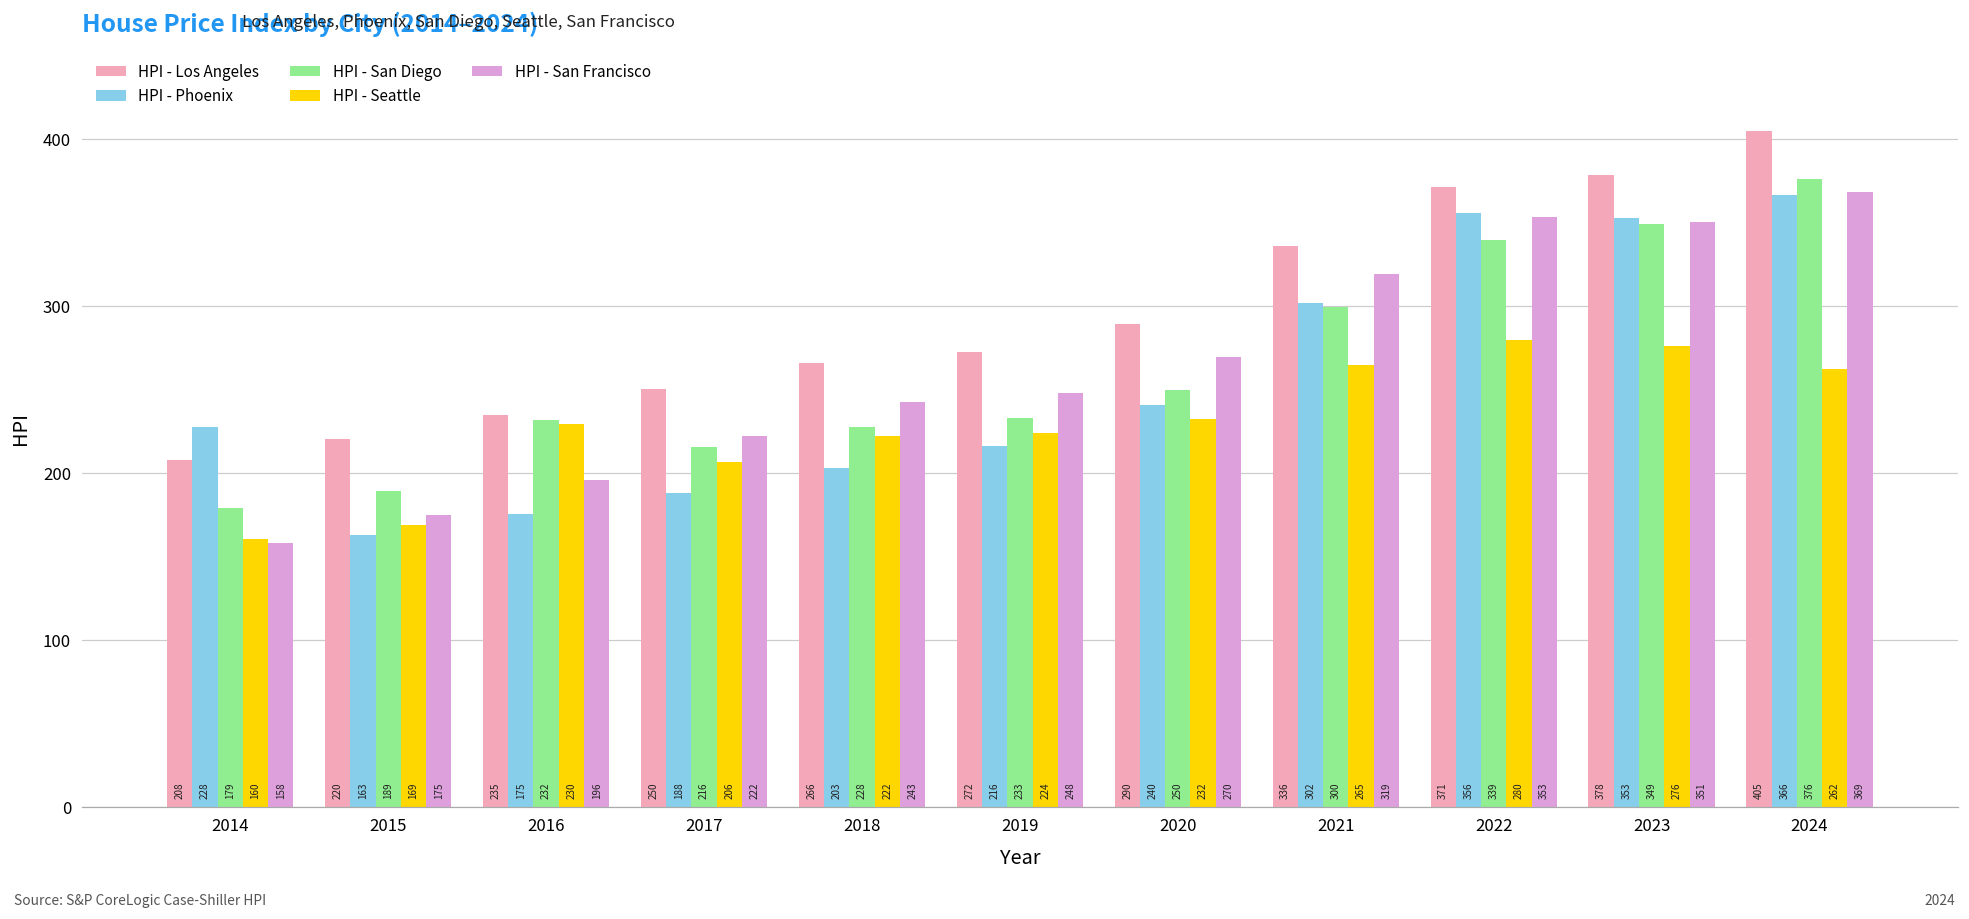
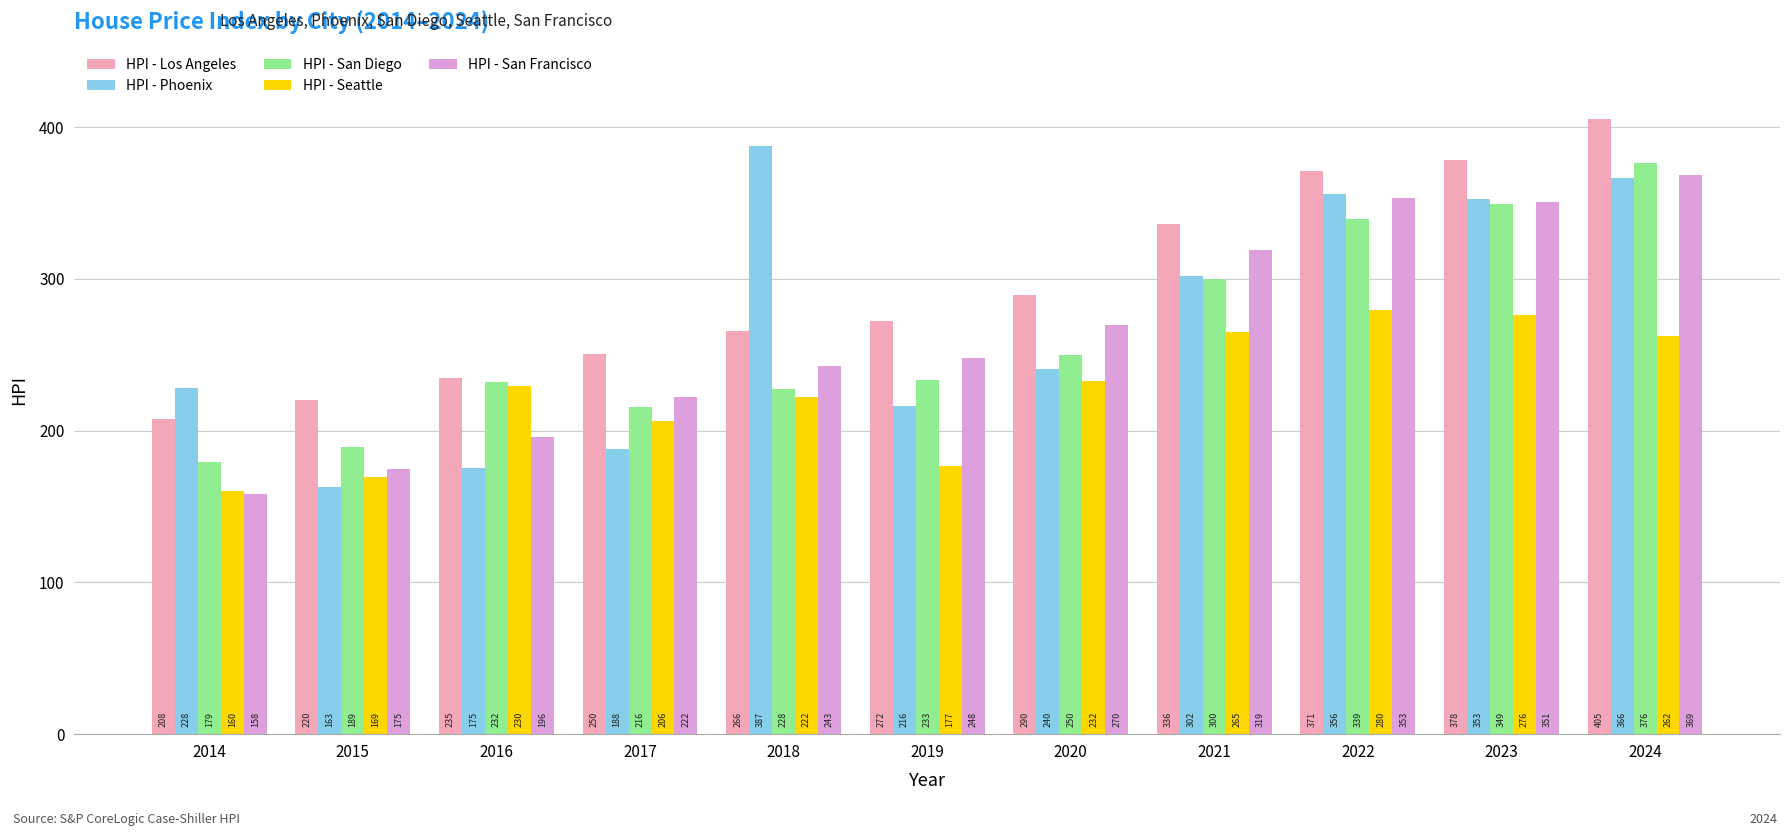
  {
    "HPI - Phoenix": {
      "2014": 228,
      "2015": 163,
      "2016": 175,
      "2017": 188,
-     "2018": 203,
+     "2018": 387,
      "2019": 216,
      "2020": 240,
      "2021": 302,
      "2022": 356,
      "2023": 353,
      "2024": 366
    },
    "HPI - San Diego": {
      "2014": 179,
      "2015": 189,
      "2016": 232,
      "2017": 216,
      "2018": 228,
      "2019": 233,
      "2020": 250,
      "2021": 300,
      "2022": 339,
      "2023": 349,
      "2024": 376
    },
    "HPI - Seattle": {
      "2014": 160,
      "2015": 169,
      "2016": 230,
      "2017": 206,
      "2018": 222,
-     "2019": 224,
+     "2019": 177,
      "2020": 232,
      "2021": 265,
      "2022": 280,
      "2023": 276,
      "2024": 262
    }
  }
